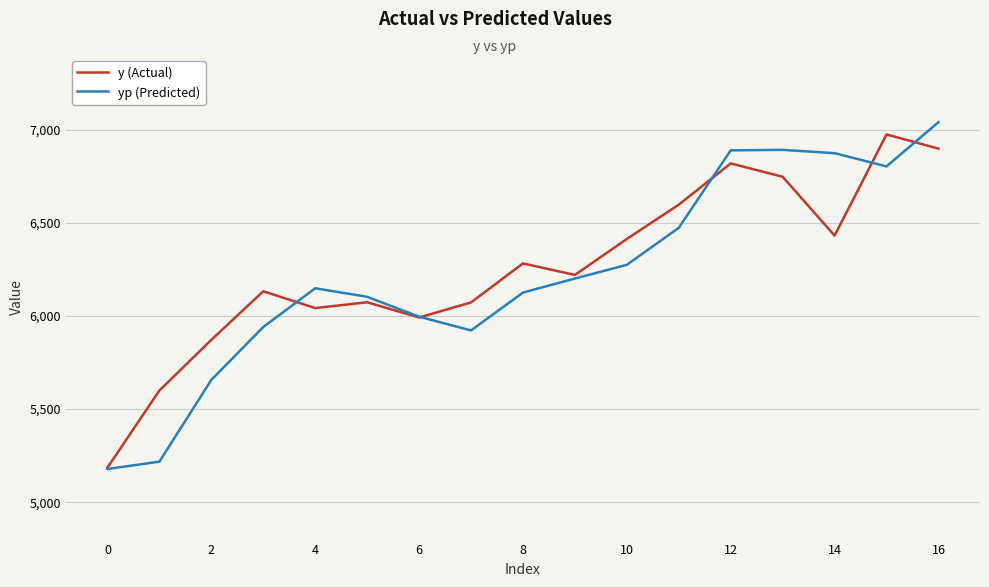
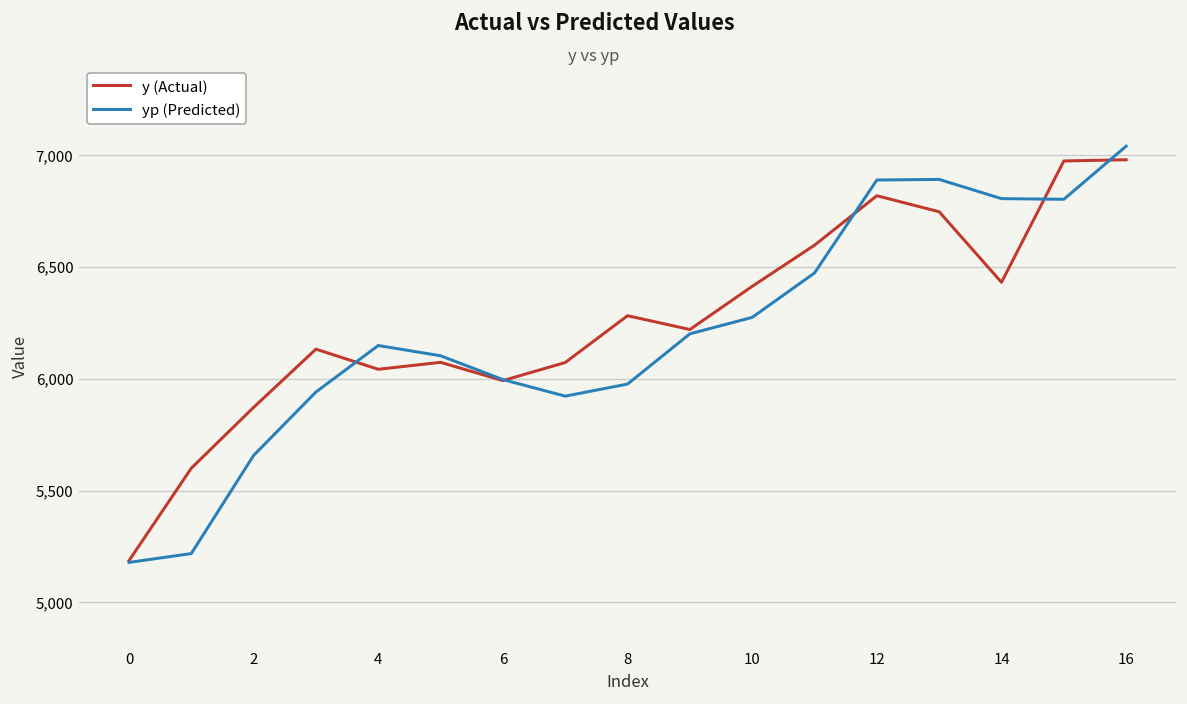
  {
    "y (Actual)": {
      "2": "5,870",
      "4": "6,040",
      "8": "6,280",
      "10": "6,410",
      "12": "6,820",
      "14": "6,430",
-     "16": "6,900"
+     "16": "6,980"
    },
    "yp (Predicted)": {
      "2": "5,660",
      "4": "6,150",
-     "8": "6,130",
+     "8": "5,980",
      "10": "6,270",
      "12": "6,890",
-     "14": "6,870",
+     "14": "6,810",
      "16": "7,040"
    }
  }
